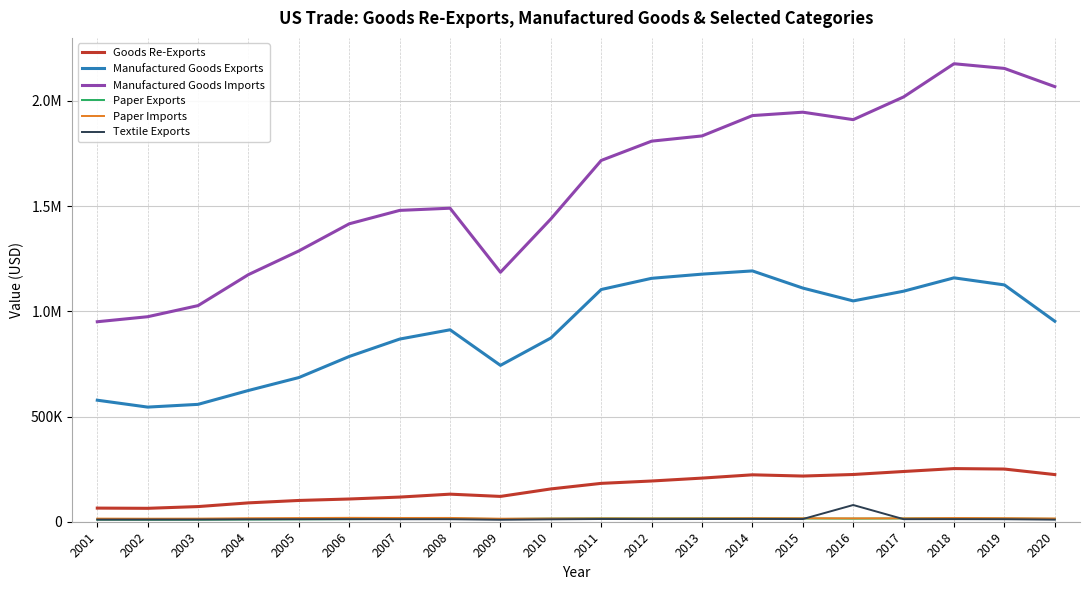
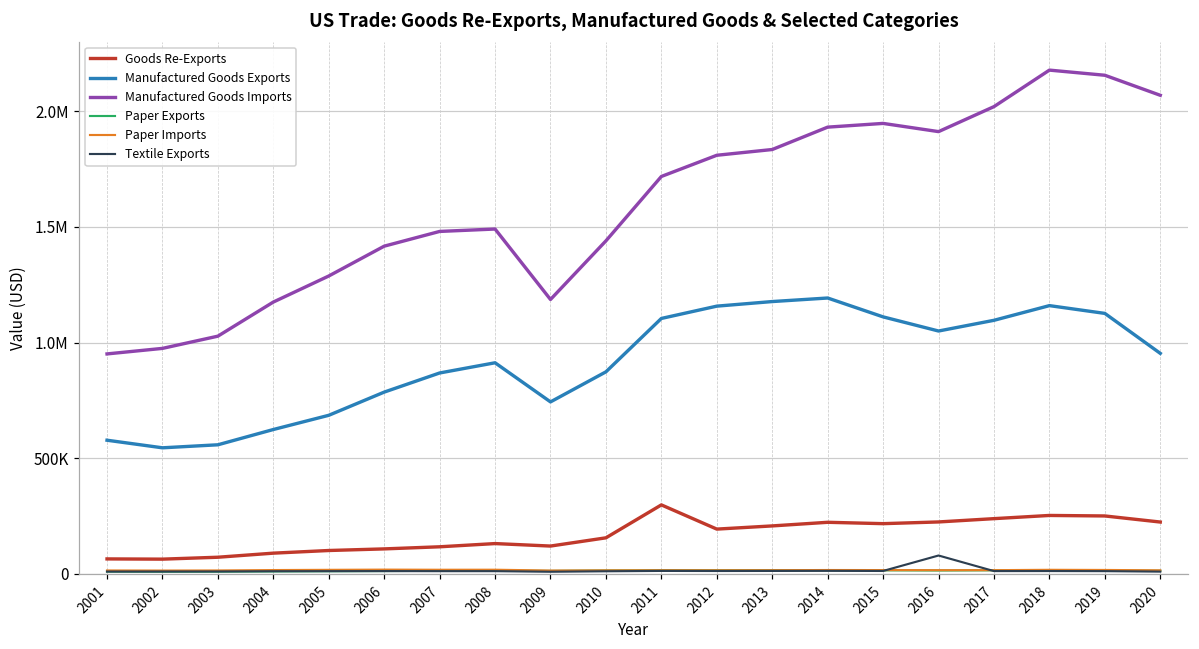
  {
    "Goods Re-Exports": {
      "2001": 60000,
      "2002": 60000,
      "2003": 70000,
      "2004": 90000,
      "2005": 100000,
      "2006": 110000,
      "2007": 120000,
      "2008": 130000,
      "2009": 120000,
      "2010": 160000,
-     "2011": 180000,
+     "2011": 300000,
      "2012": 190000,
      "2013": 210000,
      "2014": 220000,
      "2015": 220000,
      "2016": 220000,
      "2017": 240000,
      "2018": 250000,
      "2019": 250000,
      "2020": 220000
    },
    "Manufactured Goods Exports": {
      "2001": 580000,
      "2002": 540000,
      "2003": 560000,
      "2004": 620000,
      "2005": 690000,
      "2006": 790000,
      "2007": 870000,
      "2008": 910000,
      "2009": 740000,
      "2010": 870000,
      "2011": 1100000,
      "2012": 1160000,
      "2013": 1180000,
      "2014": 1190000,
      "2015": 1110000,
      "2016": 1050000,
      "2017": 1100000,
      "2018": 1160000,
      "2019": 1130000,
      "2020": 950000
    },
    "Manufactured Goods Imports": {
      "2001": 950000,
      "2002": 970000,
      "2003": 1030000,
      "2004": 1170000,
      "2005": 1290000,
      "2006": 1420000,
      "2007": 1480000,
      "2008": 1490000,
      "2009": 1190000,
      "2010": 1440000,
      "2011": 1720000,
      "2012": 1810000,
      "2013": 1830000,
      "2014": 1930000,
      "2015": 1950000,
      "2016": 1910000,
      "2017": 2020000,
      "2018": 2180000,
      "2019": 2150000,
      "2020": 2070000
    },
    "Textile Exports": {
      "2016": 80000
    }
  }
